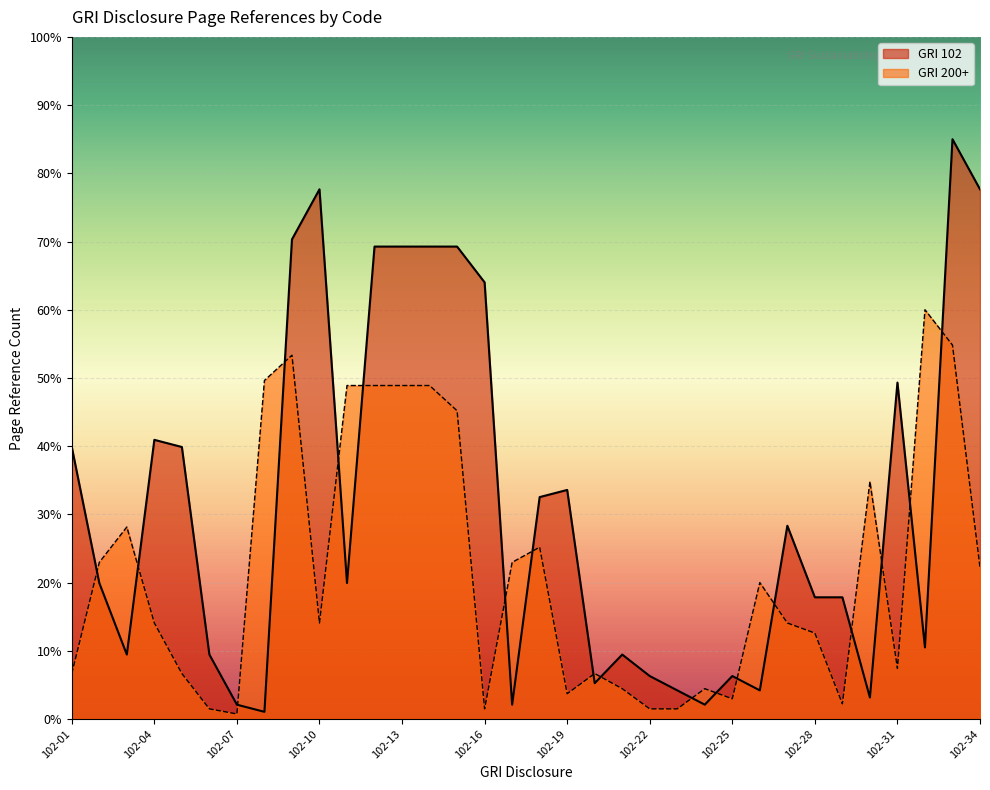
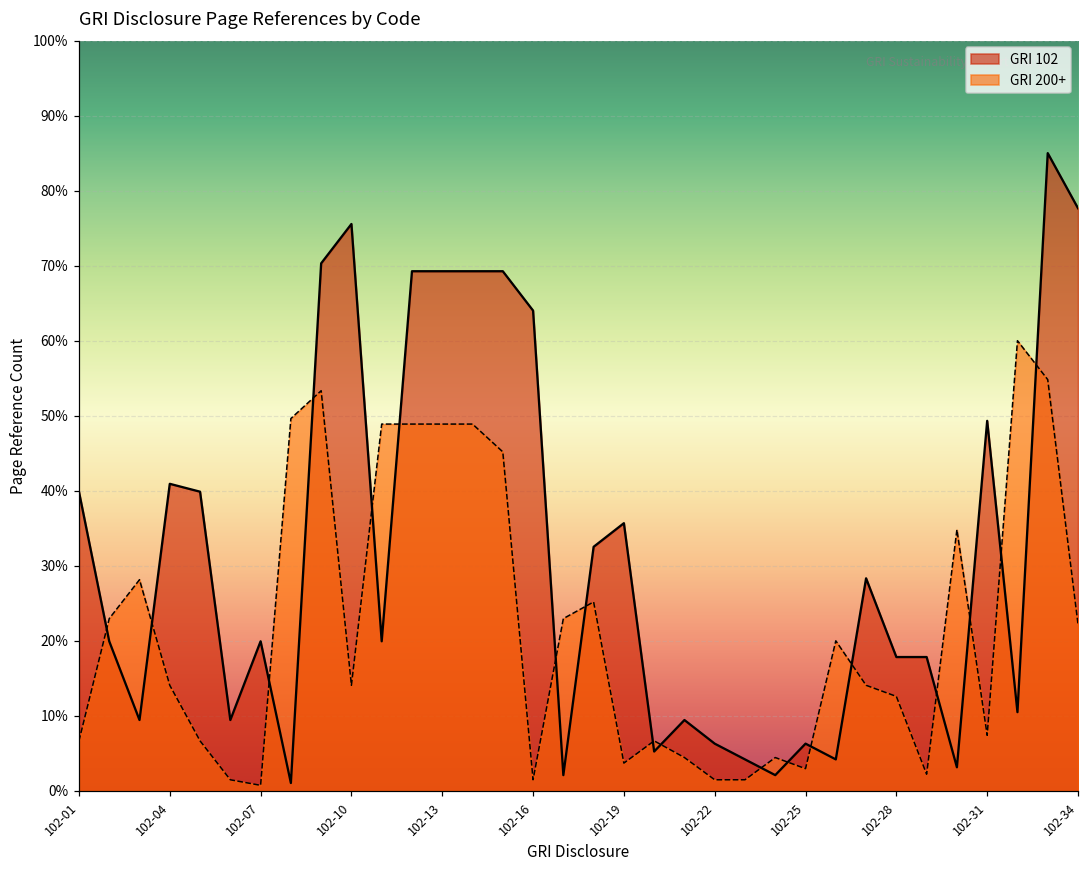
  {
    "GRI 102": {
      "102-01": "40%",
      "102-04": "41%",
-     "102-07": "2%",
-     "102-10": "78%",
+     "102-07": "20%",
+     "102-10": "76%",
      "102-13": "69%",
      "102-16": "64%",
-     "102-19": "34%",
+     "102-19": "36%",
      "102-22": "6%",
      "102-25": "6%",
      "102-28": "18%",
      "102-31": "49%",
      "102-34": "78%"
    },
    "GRI 200+": {
      "102-01": "7%",
      "102-04": "14%",
      "102-07": "1%",
      "102-10": "14%",
      "102-13": "49%",
      "102-16": "1%",
      "102-19": "4%",
      "102-22": "1%",
      "102-25": "3%",
      "102-28": "13%",
      "102-31": "7%",
      "102-34": "22%"
    }
  }
